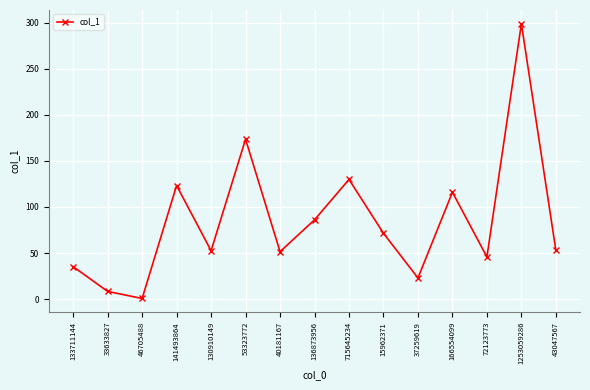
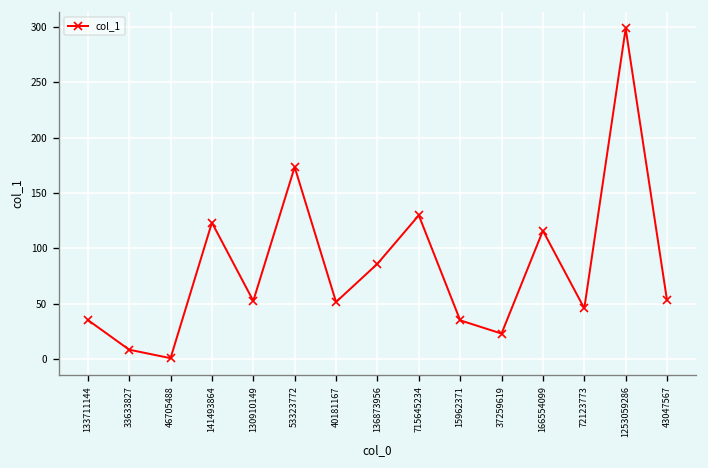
  {
    "133711144": 40,
    "33633827": 10,
    "46705488": 0,
    "141493864": 120,
    "130910149": 50,
    "53323772": 170,
    "40181167": 50,
    "136873956": 90,
    "715645234": 130,
-   "15962371": 70,
+   "15962371": 30,
    "37259619": 20,
    "166554099": 120,
    "72123773": 50,
    "1253059286": 300,
    "43047567": 50
  }
